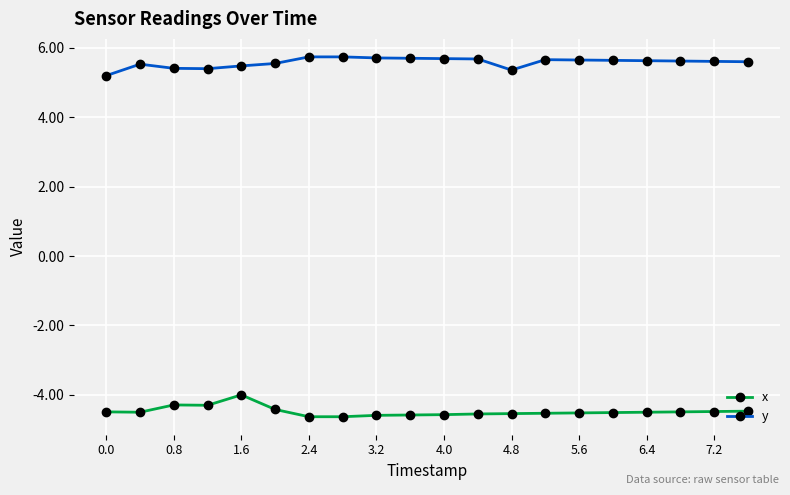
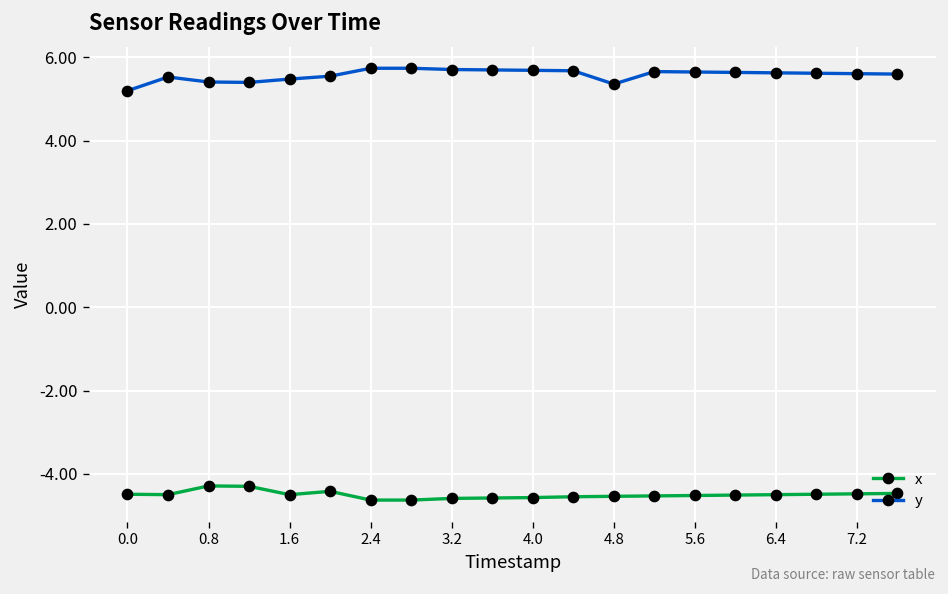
  {
    "x": {
      "0.0": -4.5,
      "0.8": -4.3,
-     "1.6": -4.0,
+     "1.6": -4.5,
      "2.4": -4.6,
      "3.2": -4.6,
      "4.0": -4.6,
      "4.8": -4.5,
      "5.6": -4.5,
      "6.4": -4.5,
      "7.2": -4.5
    },
    "y": {
      "0.0": 5.2,
      "0.8": 5.4,
      "1.6": 5.5,
      "2.4": 5.7,
      "3.2": 5.7,
      "4.0": 5.7,
      "4.8": 5.4,
      "5.6": 5.7,
      "6.4": 5.6,
      "7.2": 5.6
    }
  }
